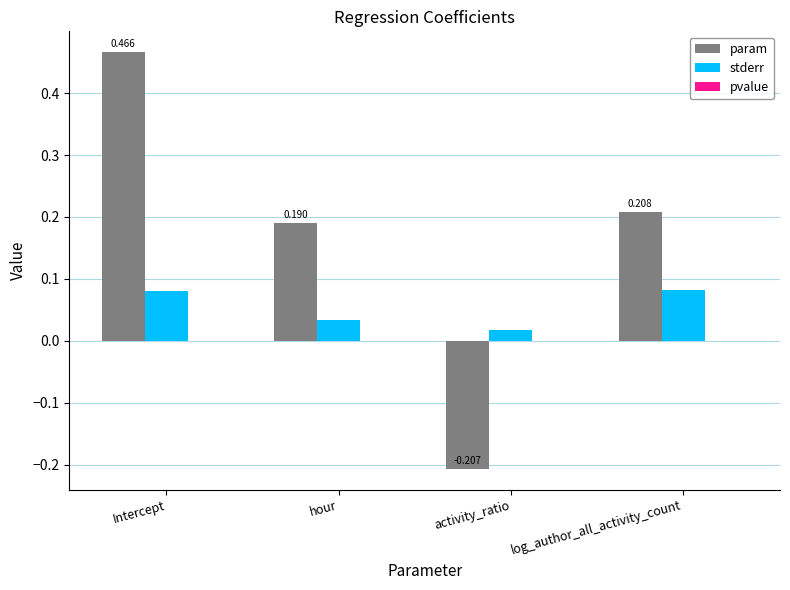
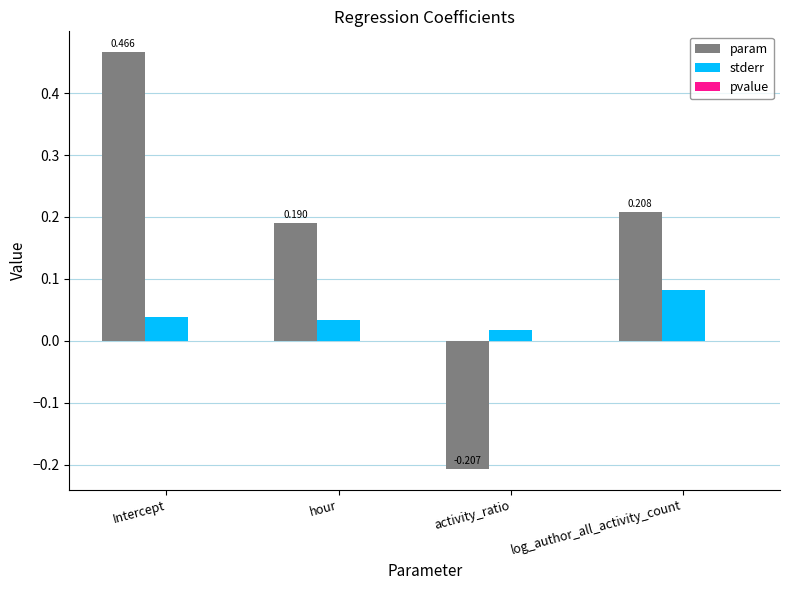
  {
    "param": {
      "Intercept": 0.466,
      "hour": 0.190,
      "activity_ratio": -0.207,
      "log_author_all_activity_count": 0.208
    },
    "stderr": {
-     "Intercept": 0.08,
+     "Intercept": 0.04,
      "hour": 0.03,
      "activity_ratio": 0.02,
      "log_author_all_activity_count": 0.08
    }
  }
